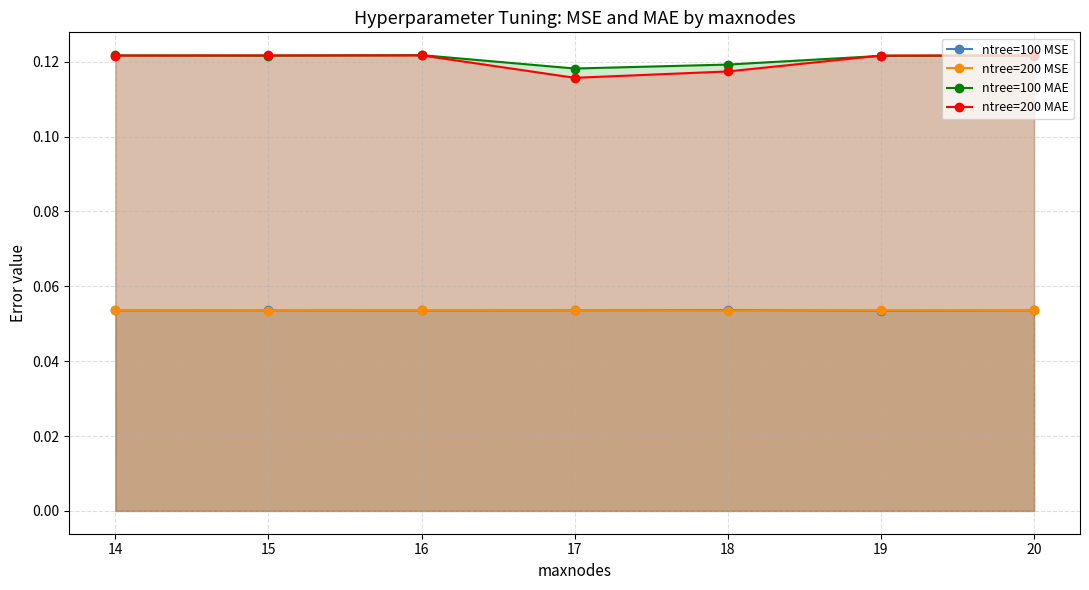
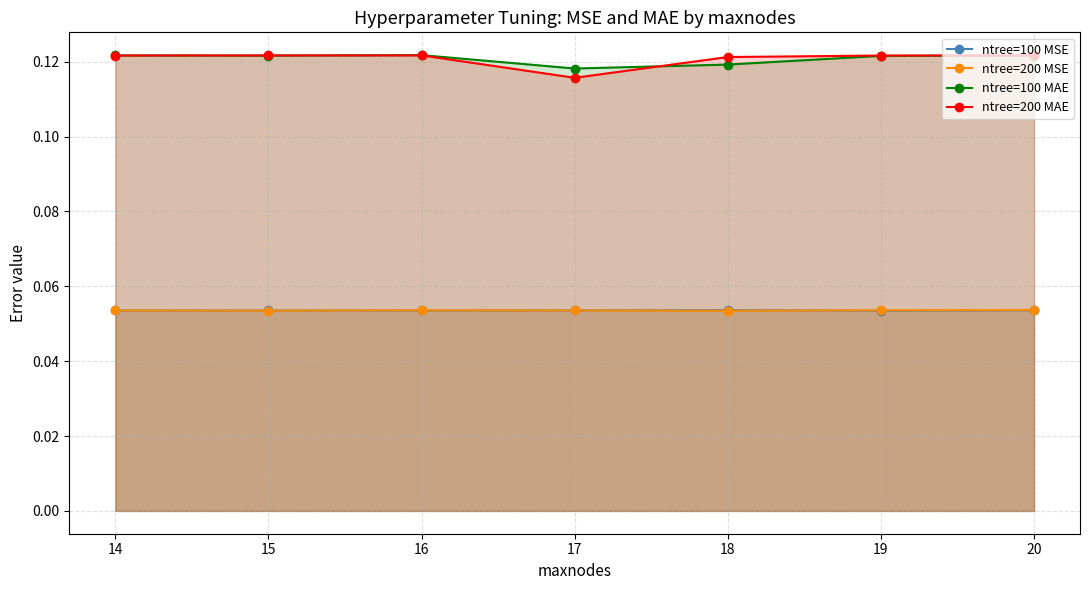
  {
    "ntree=100 MAE": {
      "17": 0.118,
      "18": 0.119
    },
    "ntree=200 MAE": {
      "17": 0.116,
-     "18": 0.117
+     "18": 0.121
    }
  }
